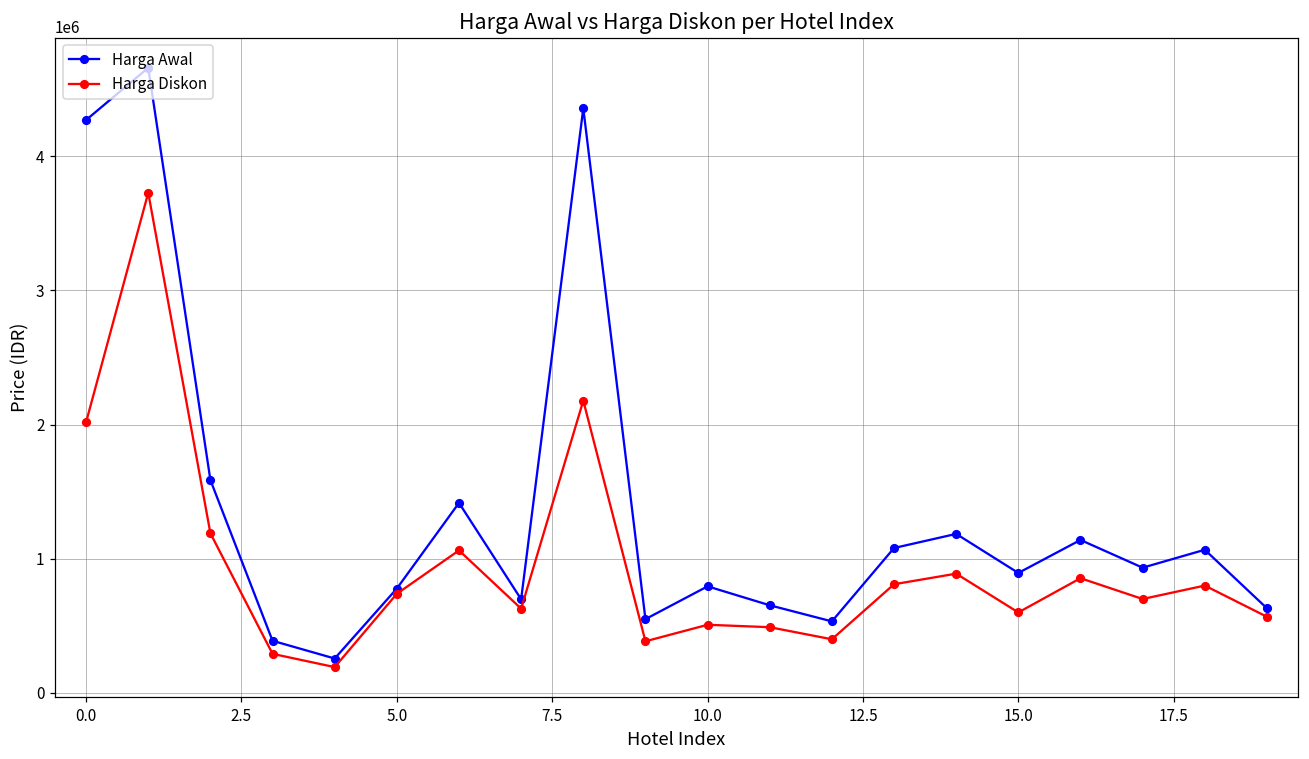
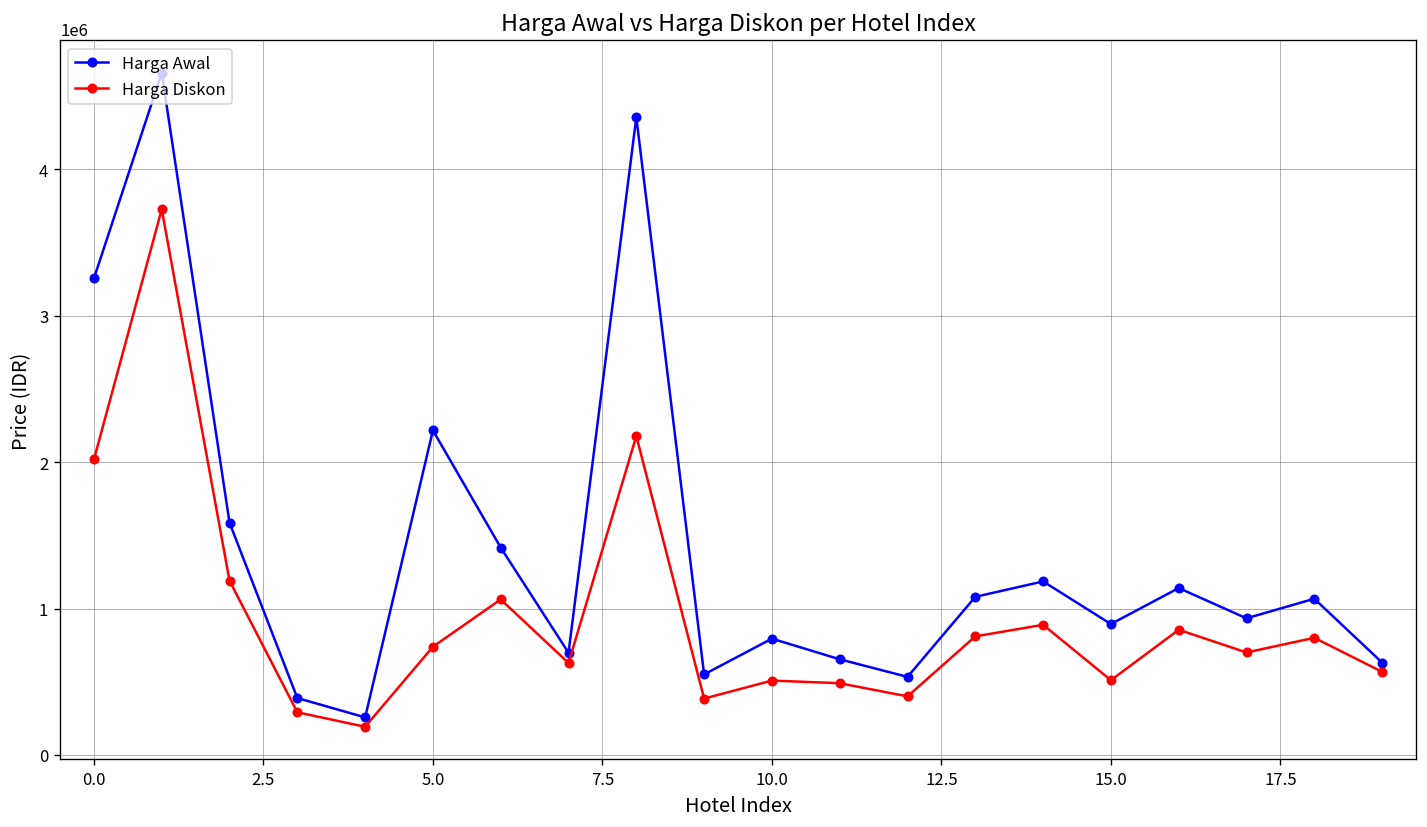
  {
    "Harga Awal": {
-     "0.0": 4270000,
-     "5.0": 780000,
+     "0.0": 3250000,
+     "5.0": 2220000,
      "10.0": 790000,
      "15.0": 890000
    },
    "Harga Diskon": {
      "0.0": 2020000,
      "5.0": 740000,
      "10.0": 510000,
-     "15.0": 600000
+     "15.0": 510000
    }
  }
